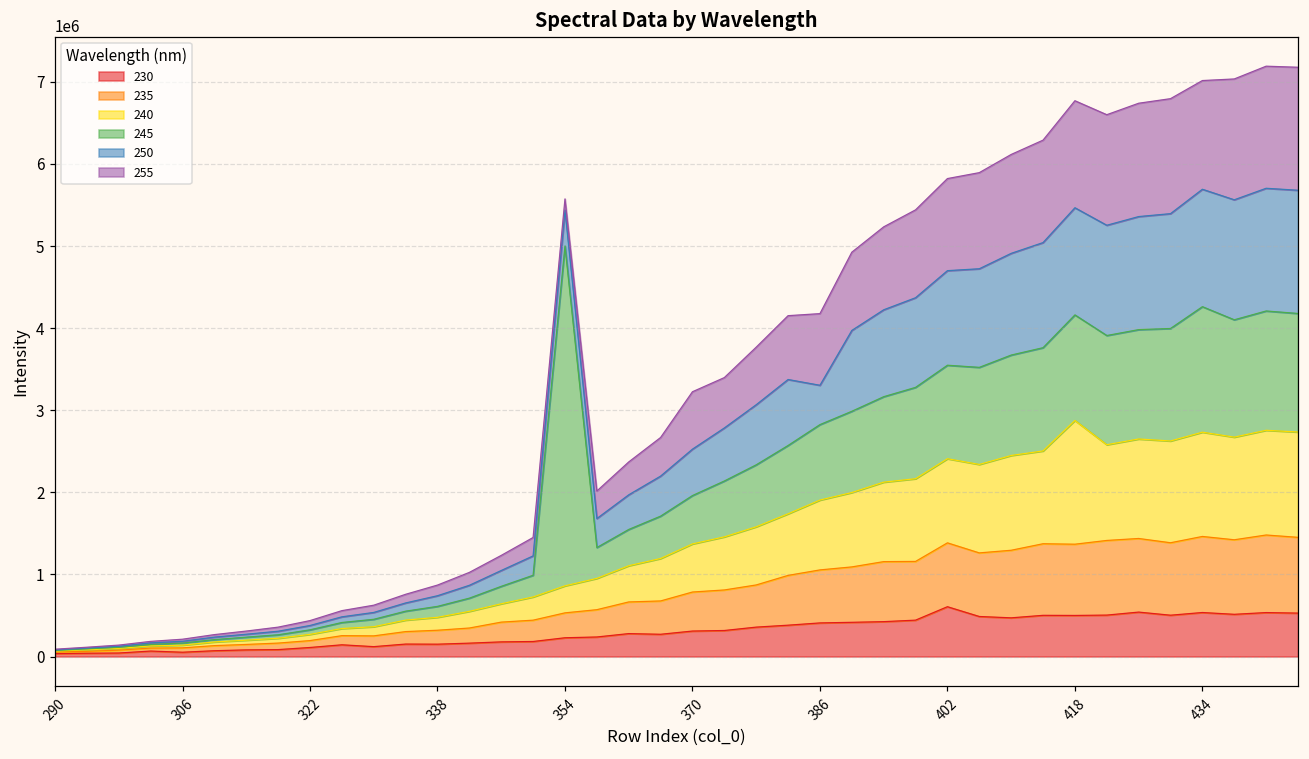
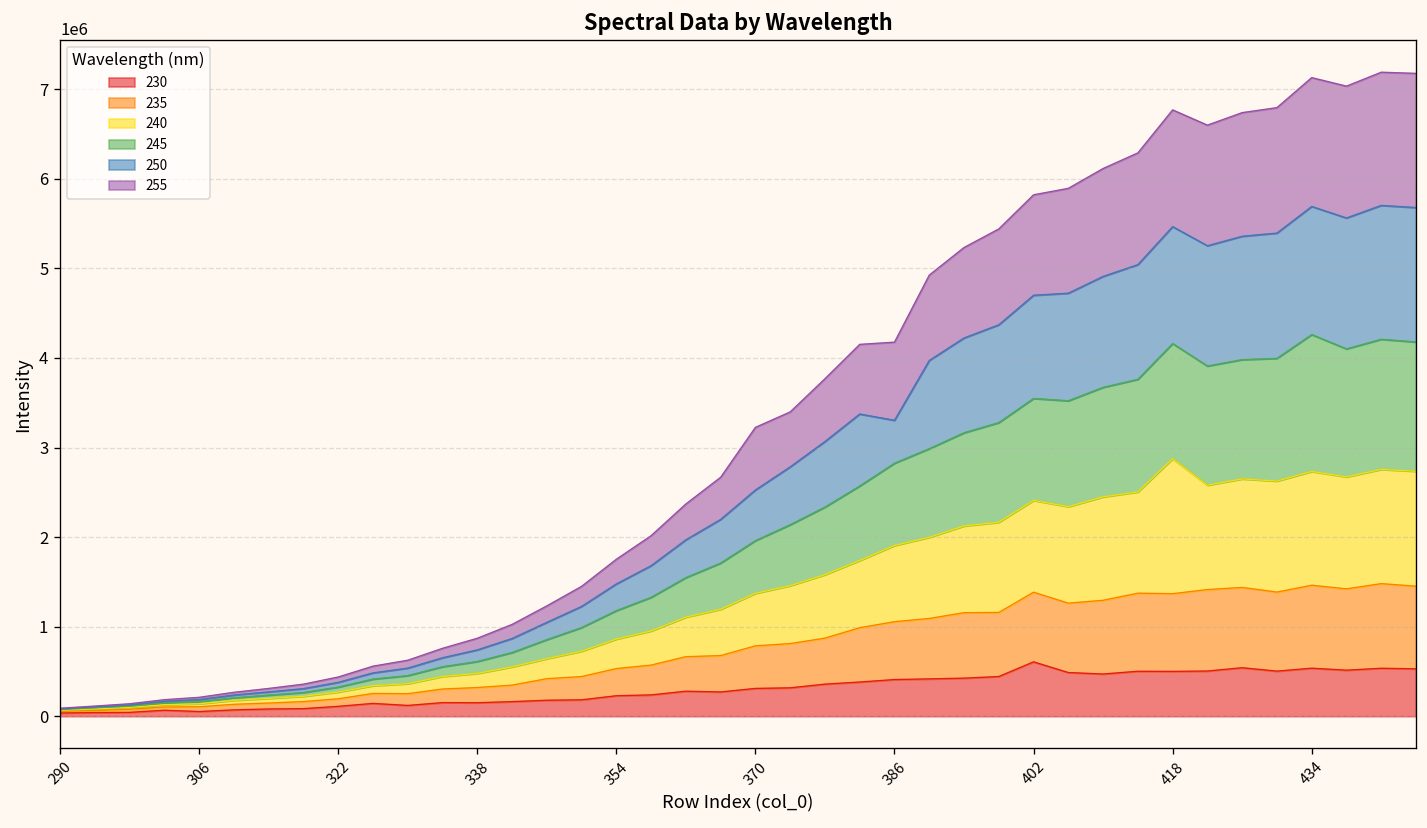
  {
    "230": {
      "306": 100000,
      "322": 100000,
      "338": 200000,
      "354": 200000,
      "370": 300000,
      "386": 400000,
      "402": 600000,
      "418": 500000,
      "434": 500000
    },
    "235": {
      "322": 100000,
      "338": 200000,
      "354": 300000,
      "370": 500000,
      "386": 600000,
      "402": 800000,
      "418": 900000,
      "434": 900000
    },
    "240": {
      "322": 100000,
      "338": 200000,
      "354": 300000,
      "370": 600000,
      "386": 900000,
      "402": 1000000,
      "418": 1500000,
      "434": 1300000
    },
    "245": {
      "322": 100000,
      "338": 100000,
-     "354": 4100000,
+     "354": 300000,
      "370": 600000,
      "386": 900000,
      "402": 1100000,
      "418": 1300000,
      "434": 1500000
    },
    "250": {
      "322": 100000,
      "338": 100000,
-     "354": 400000,
+     "354": 300000,
      "370": 600000,
      "386": 500000,
      "402": 1200000,
      "418": 1300000,
      "434": 1400000
    },
    "255": {
      "322": 100000,
      "338": 100000,
-     "354": 100000,
+     "354": 300000,
      "370": 700000,
      "386": 900000,
      "402": 1100000,
      "418": 1300000,
-     "434": 1300000
+     "434": 1400000
    }
  }
